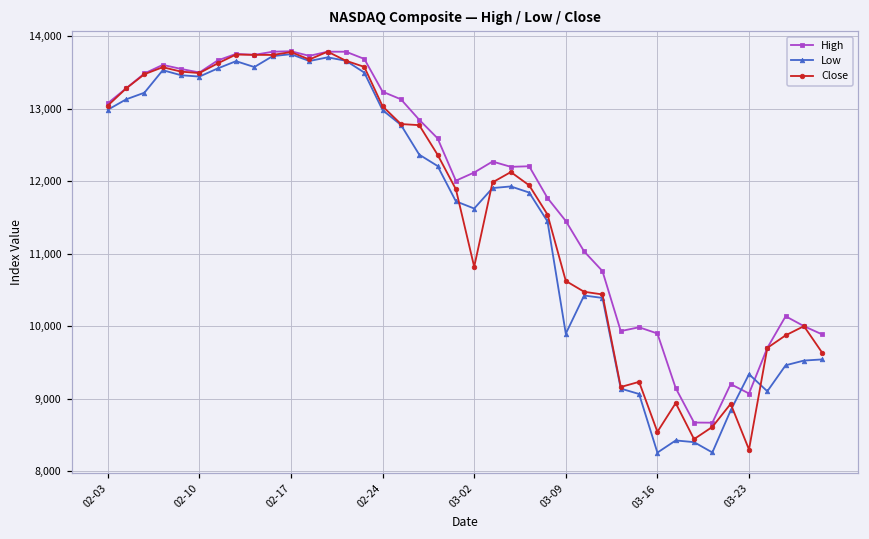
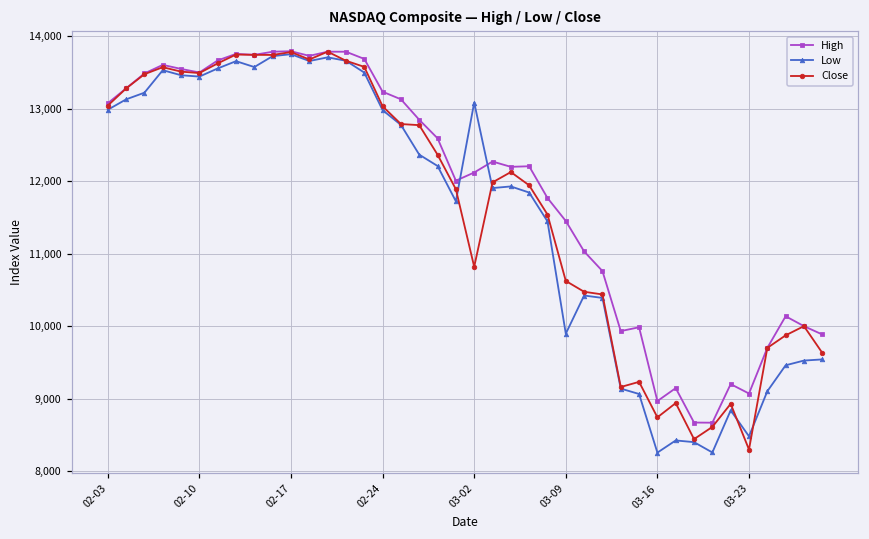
  {
    "High": {
      "02-24": "13,200",
      "03-02": "12,100",
      "03-09": "11,500",
-     "03-16": "9,900",
+     "03-16": "9,000",
      "03-23": "9,100"
    },
    "Low": {
      "02-03": "13,000",
      "02-10": "13,400",
      "02-24": "13,000",
-     "03-02": "11,600",
+     "03-02": "13,100",
      "03-09": "9,900",
      "03-16": "8,300",
-     "03-23": "9,300"
+     "03-23": "8,500"
    },
    "Close": {
      "02-24": "13,000",
      "03-02": "10,800",
      "03-09": "10,600",
-     "03-16": "8,500",
+     "03-16": "8,700",
      "03-23": "8,300"
    }
  }
